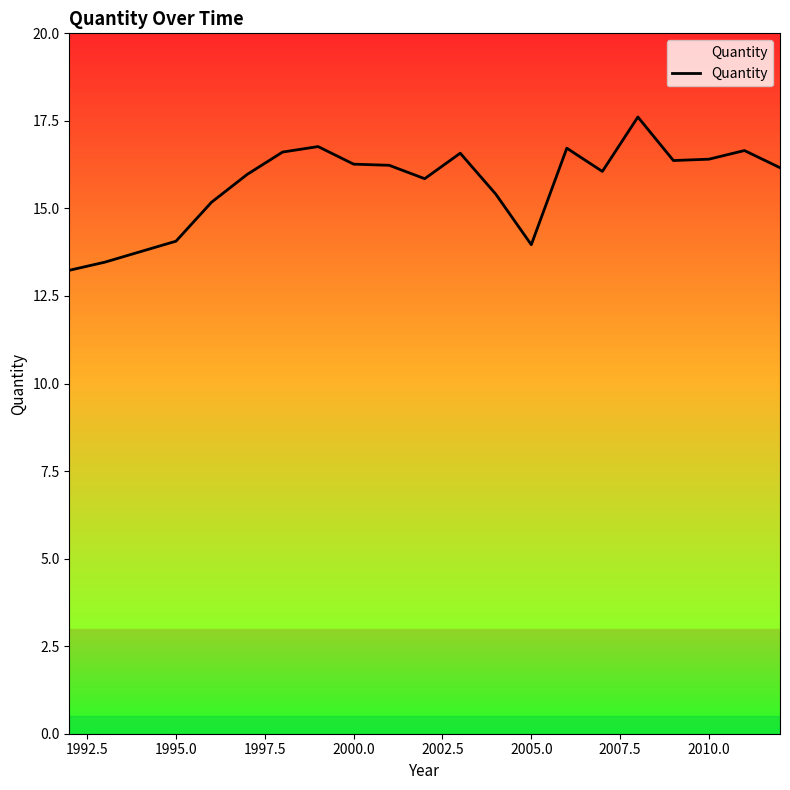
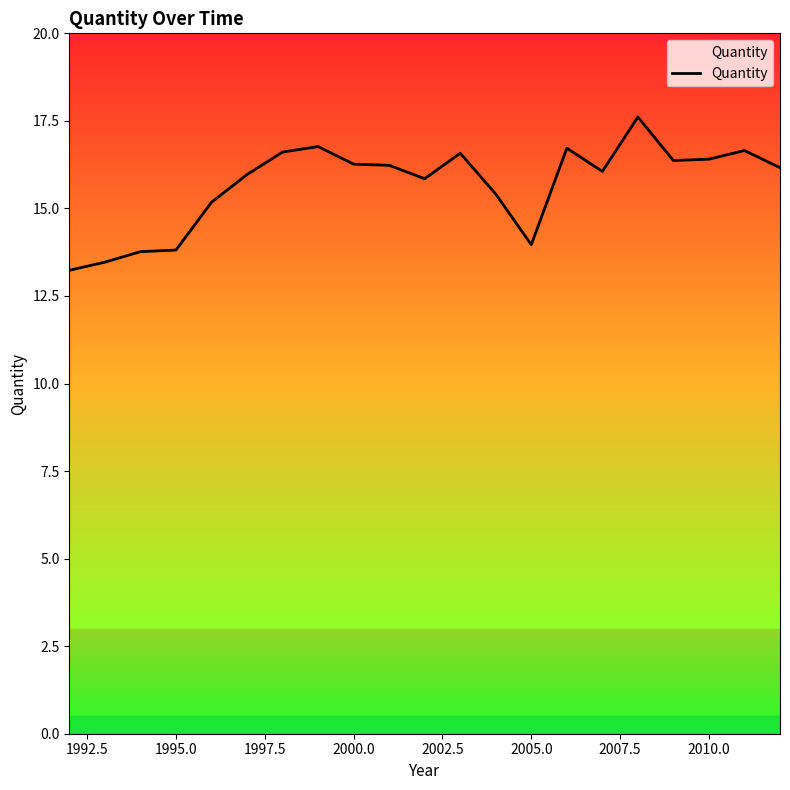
  {
-   "1995.0": 14.1,
+   "1995.0": 13.8,
    "2000.0": 16.3,
    "2005.0": 14.0,
    "2010.0": 16.4
  }
